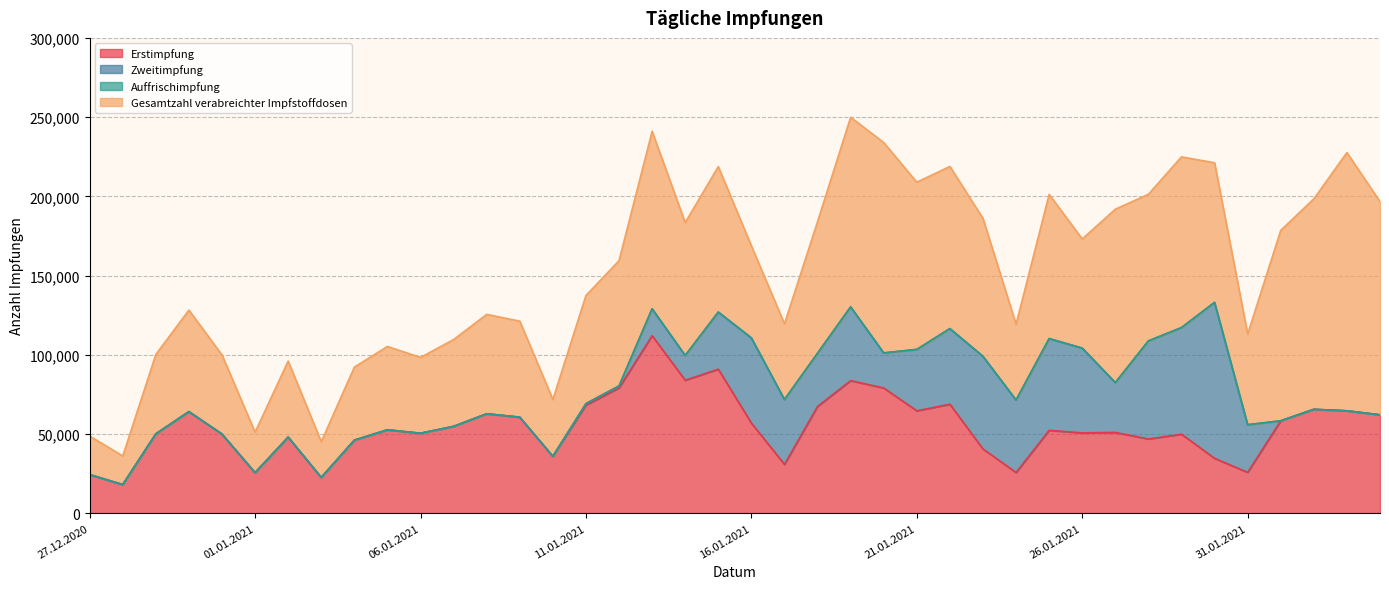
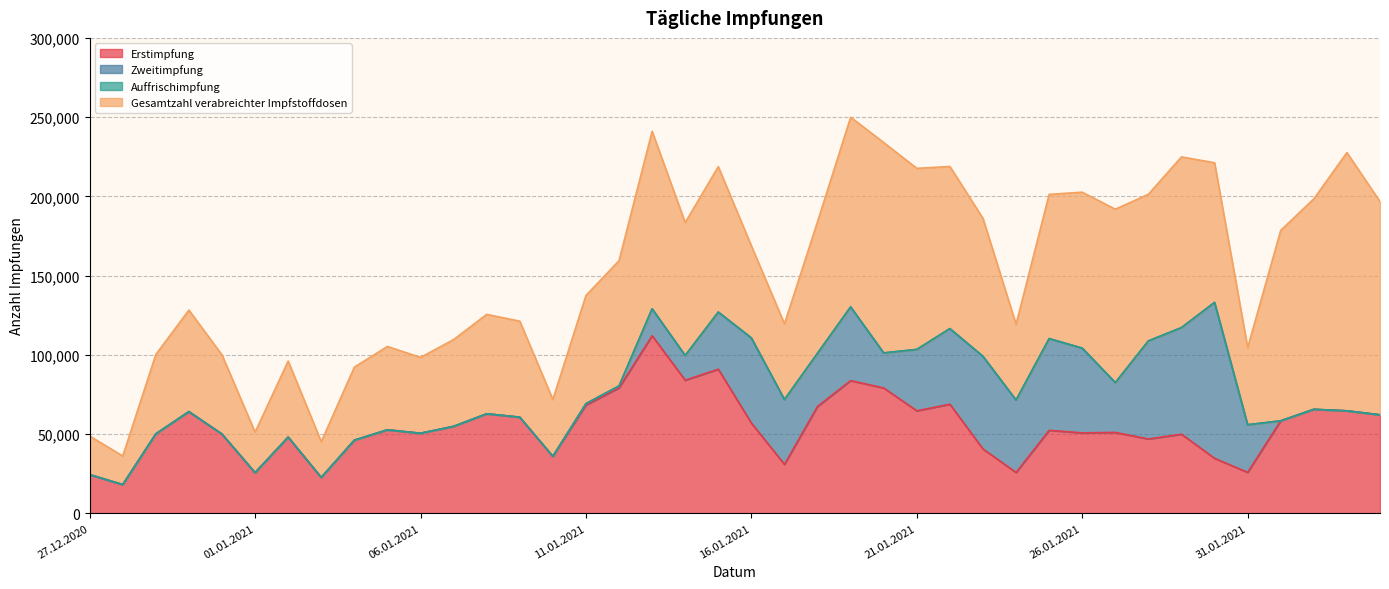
  {
    "Erstimpfung": {
      "16.01.2021": "57,000",
      "21.01.2021": "65,000",
      "26.01.2021": "51,000",
      "31.01.2021": "26,000"
    },
    "Gesamtzahl verabreichter Impfstoffdosen": {
      "27.12.2020": "24,000",
      "01.01.2021": "26,000",
      "06.01.2021": "48,000",
      "11.01.2021": "68,000",
      "16.01.2021": "58,000",
-     "21.01.2021": "106,000",
-     "26.01.2021": "69,000",
-     "31.01.2021": "57,000"
+     "21.01.2021": "114,000",
+     "26.01.2021": "98,000",
+     "31.01.2021": "49,000"
    }
  }
